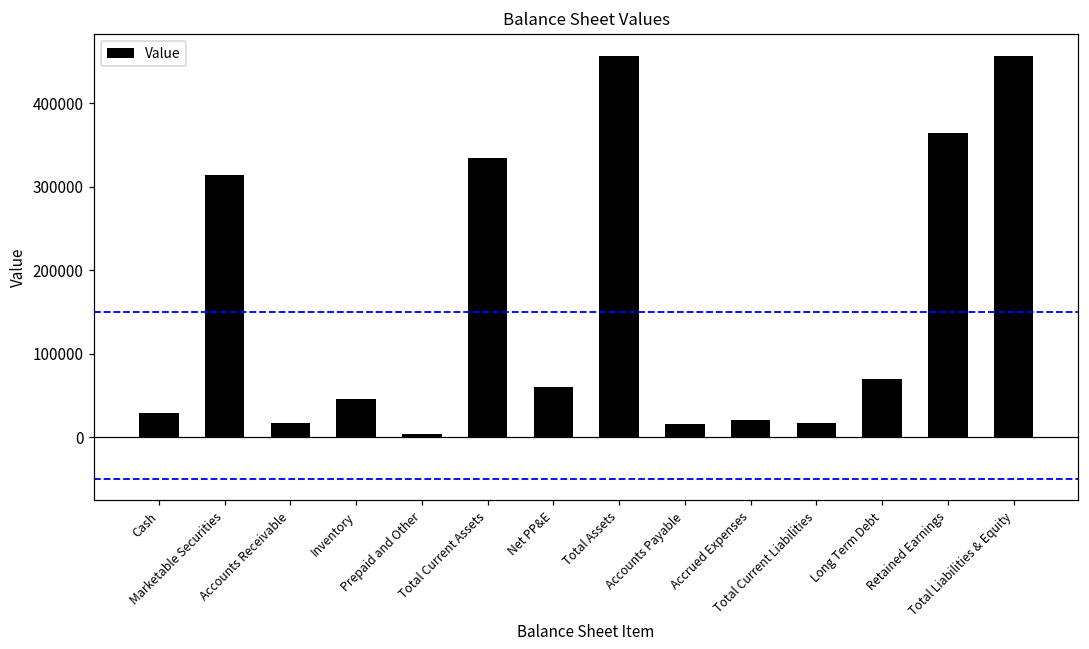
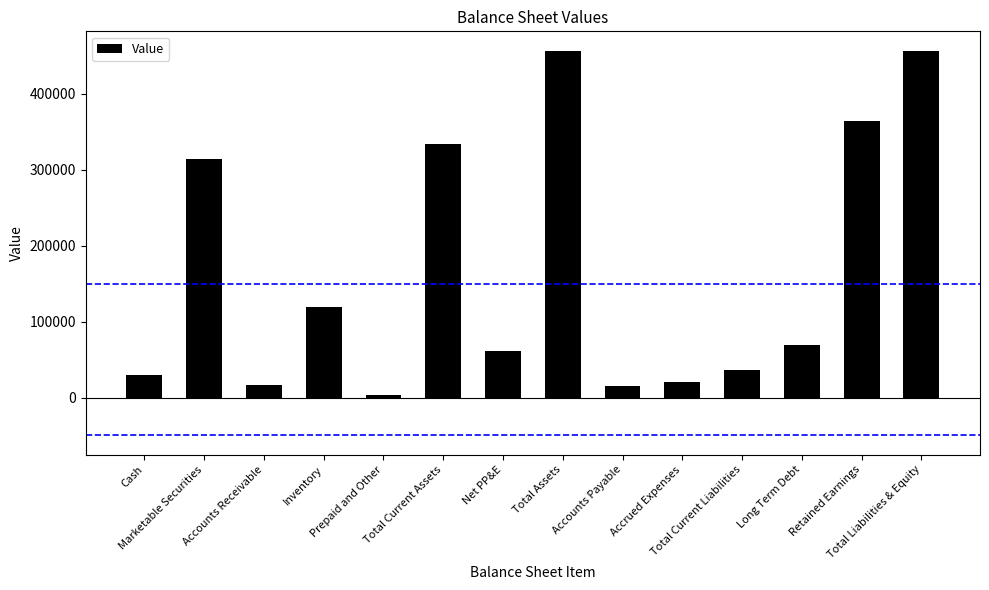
  {
    "Cash": 30000,
    "Marketable Securities": 310000,
    "Accounts Receivable": 20000,
-   "Inventory": 50000,
+   "Inventory": 120000,
    "Prepaid and Other": 0,
    "Total Current Assets": 330000,
    "Net PP&E": 60000,
    "Total Assets": 460000,
    "Accounts Payable": 20000,
    "Accrued Expenses": 20000,
-   "Total Current Liabilities": 20000,
+   "Total Current Liabilities": 40000,
    "Long Term Debt": 70000,
    "Retained Earnings": 360000,
    "Total Liabilities & Equity": 460000
  }
